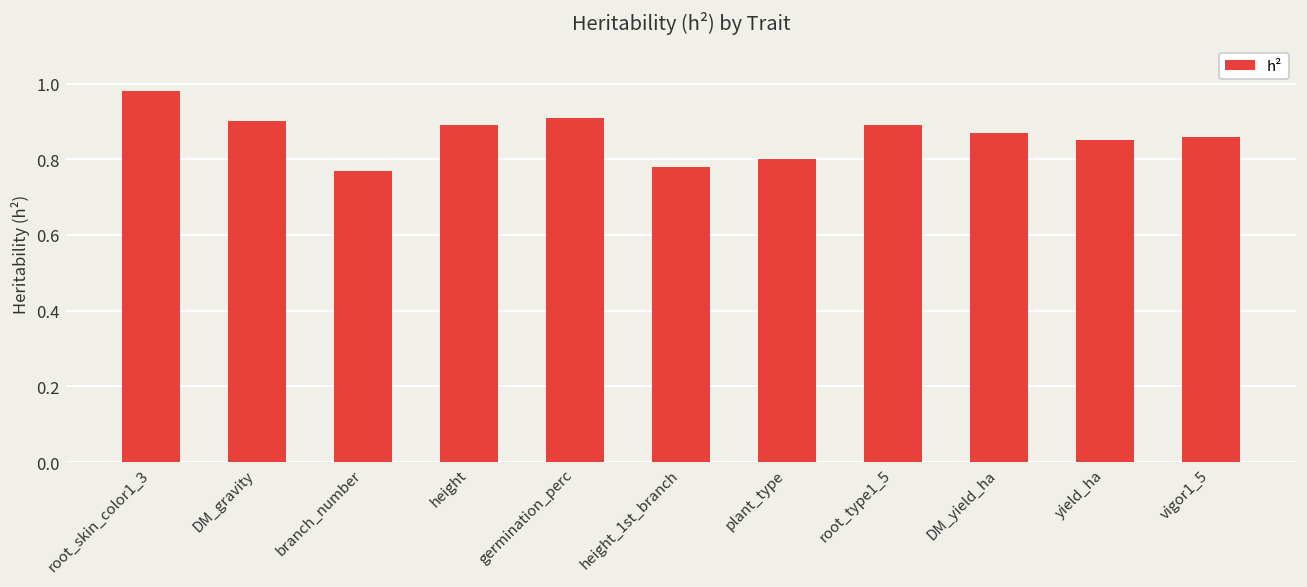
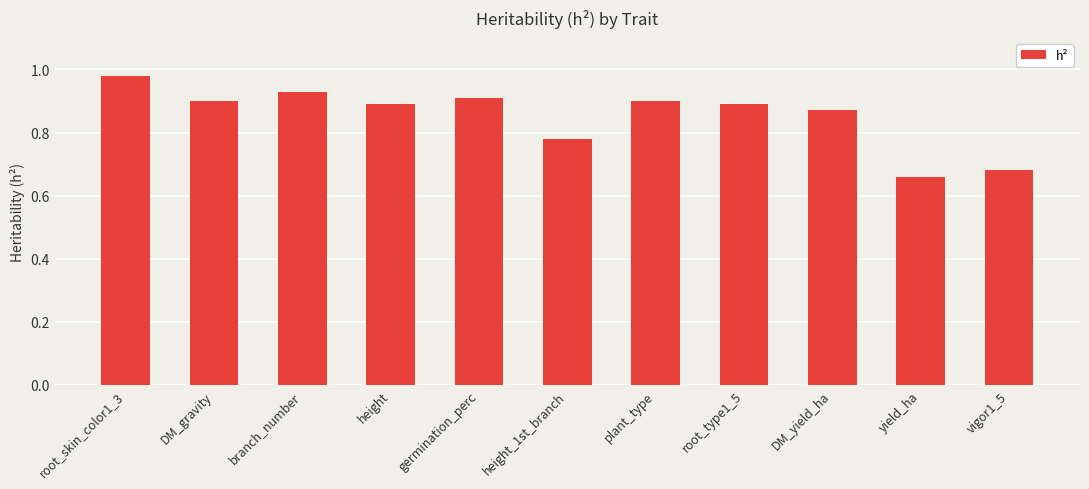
  {
    "root_skin_color1_3": 0.98,
    "DM_gravity": 0.90,
-   "branch_number": 0.77,
+   "branch_number": 0.93,
    "height": 0.89,
    "germination_perc": 0.91,
    "height_1st_branch": 0.78,
-   "plant_type": 0.8,
+   "plant_type": 0.9,
    "root_type1_5": 0.89,
    "DM_yield_ha": 0.87,
-   "yield_ha": 0.85,
-   "vigor1_5": 0.86
+   "yield_ha": 0.66,
+   "vigor1_5": 0.68
  }
